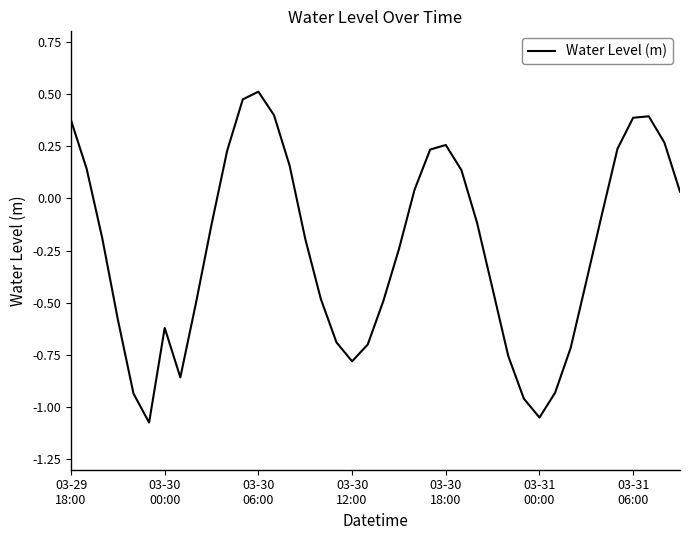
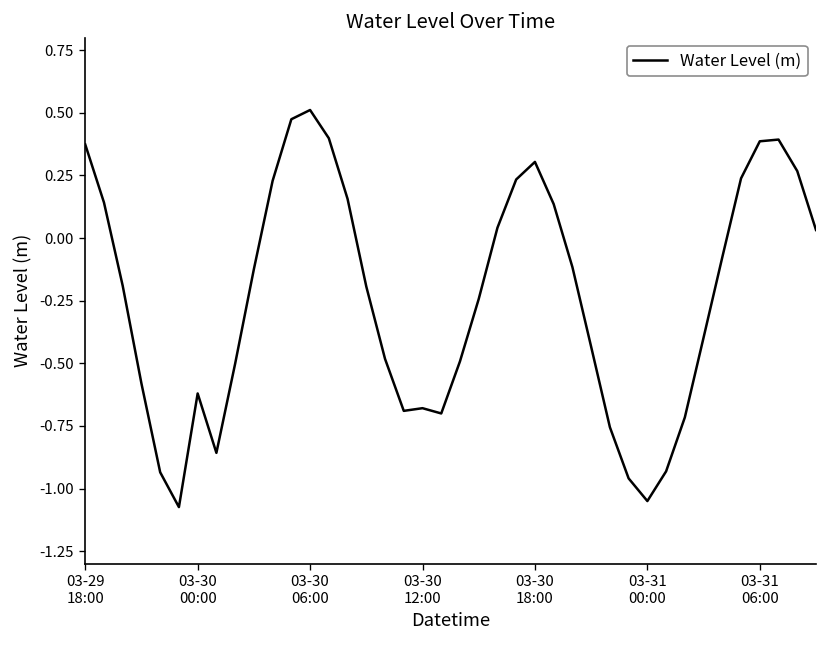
  {
    "03-29 18:00": 0.37,
    "03-30 00:00": -0.62,
    "03-30 06:00": 0.51,
-   "03-30 12:00": -0.78,
-   "03-30 18:00": 0.26,
+   "03-30 12:00": -0.68,
+   "03-30 18:00": 0.30,
    "03-31 00:00": -1.05,
    "03-31 06:00": 0.39
  }
